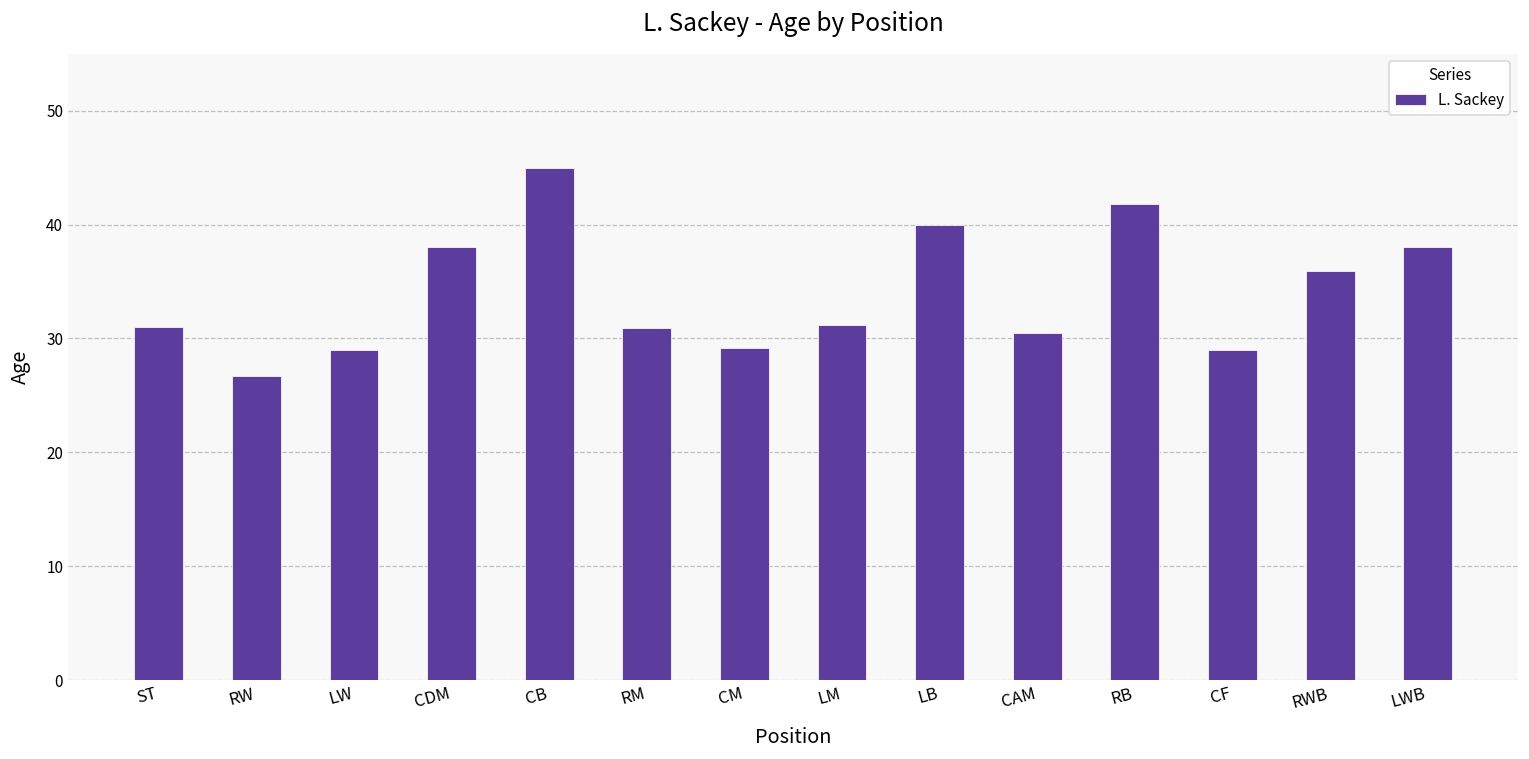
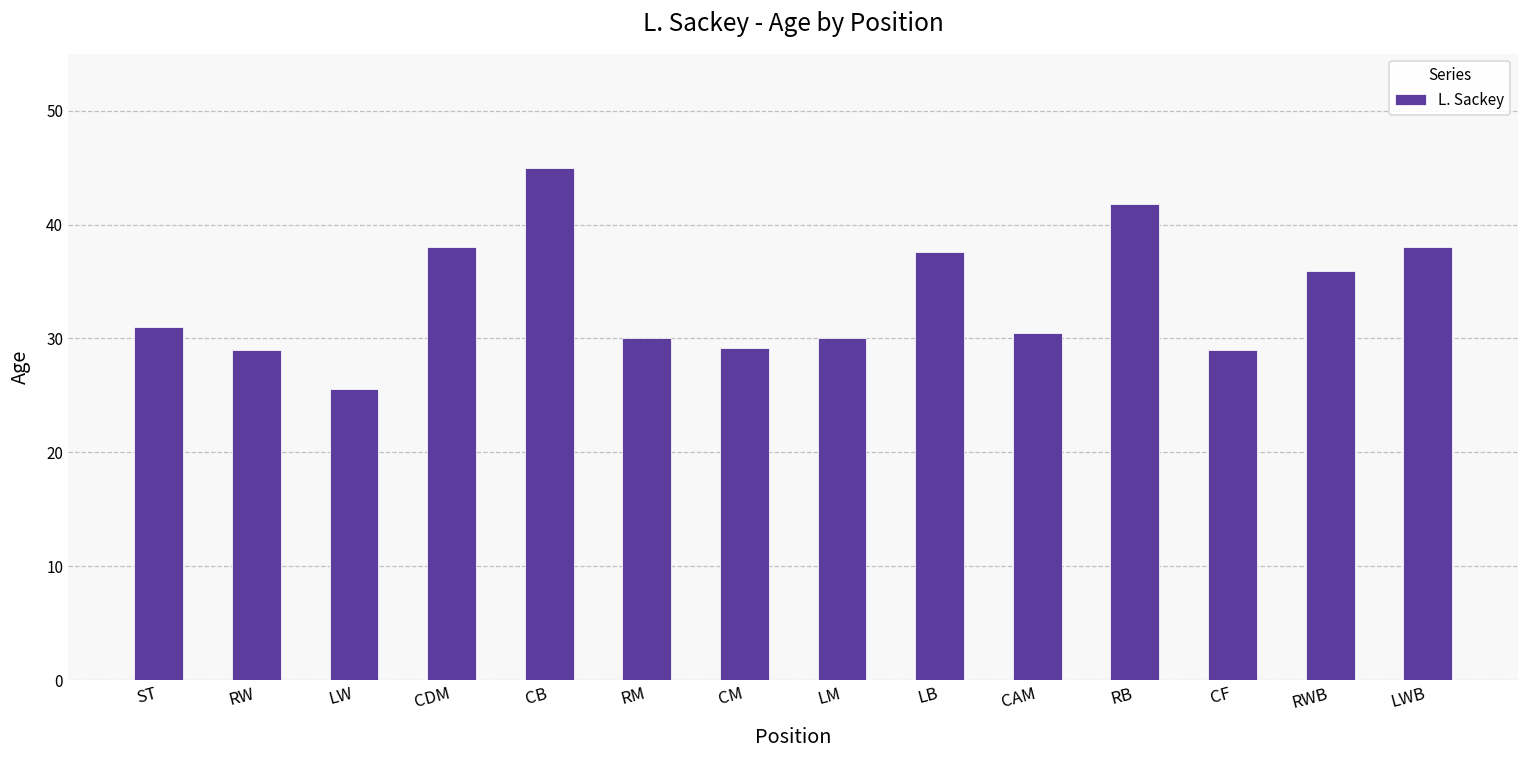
  {
    "ST": 31.0,
-   "RW": 26.7,
-   "LW": 29.0,
+   "RW": 29.0,
+   "LW": 25.6,
    "CDM": 38.0,
    "CB": 45.0,
-   "RM": 30.9,
+   "RM": 30.0,
    "CM": 29.2,
-   "LM": 31.2,
-   "LB": 40.0,
+   "LM": 30.0,
+   "LB": 37.6,
    "CAM": 30.5,
    "RB": 41.8,
    "CF": 29.0,
    "RWB": 35.9,
    "LWB": 38.0
  }
